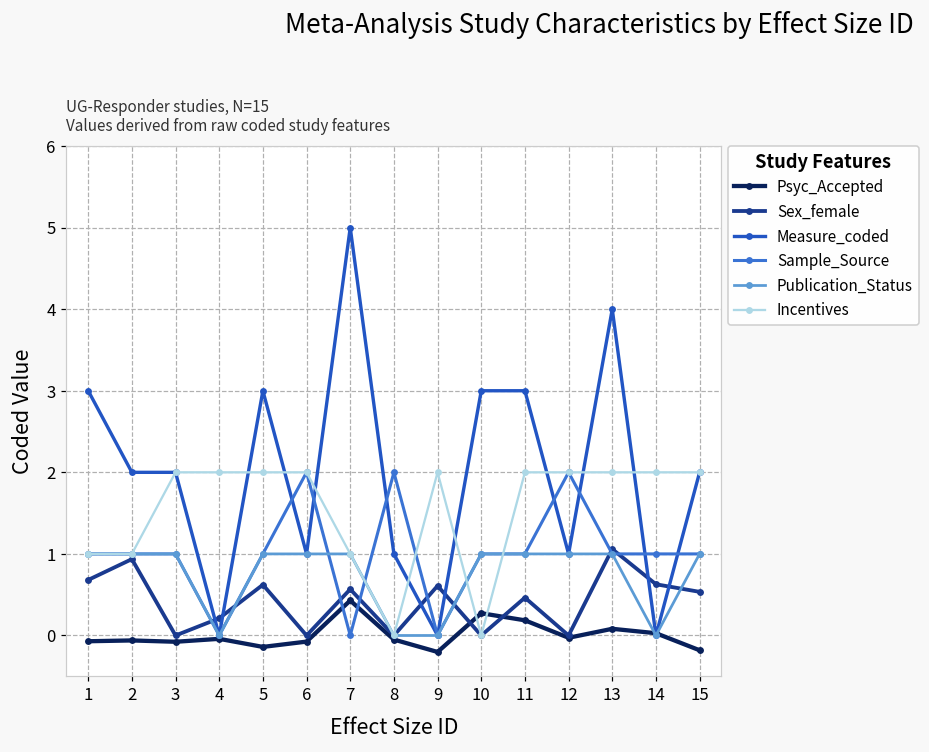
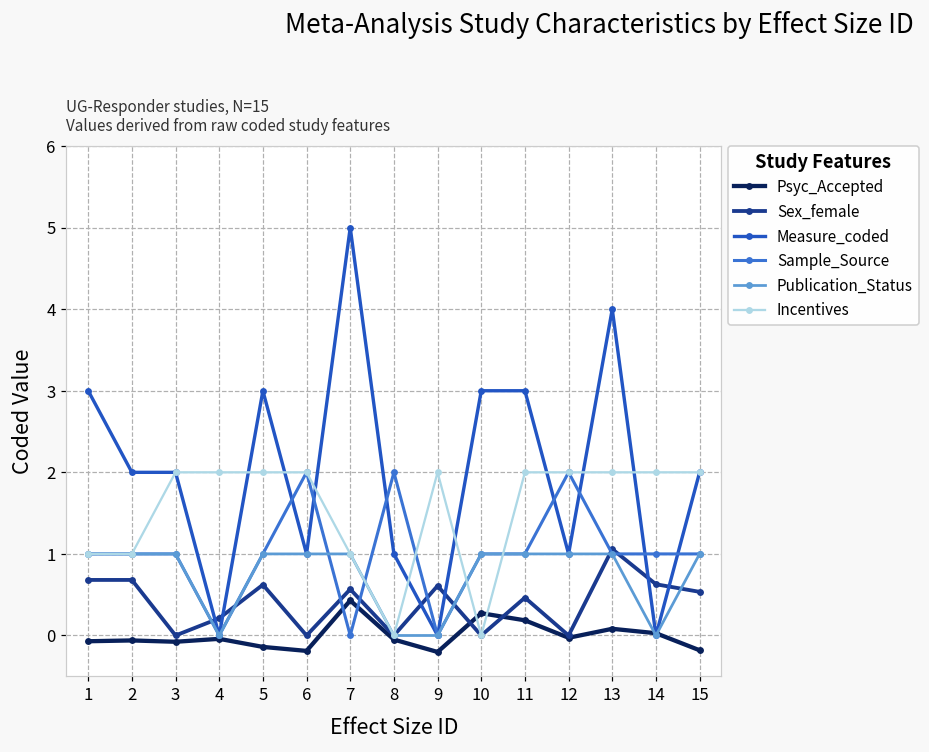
  {
    "Psyc_Accepted": {
      "1": -0.1,
      "2": -0.1,
      "3": -0.1,
      "4": 0.0,
      "5": -0.1,
-     "6": -0.1,
+     "6": -0.2,
      "7": 0.4,
      "8": -0.1,
      "9": -0.2,
      "10": 0.3,
      "11": 0.2,
      "13": 0.1,
      "15": -0.2
    },
    "Sex_female": {
      "1": 0.7,
-     "2": 0.9,
+     "2": 0.7,
      "3": 0.0,
      "4": 0.2,
      "5": 0.6,
      "6": 0.0,
      "7": 0.6,
      "9": 0.6,
      "11": 0.5,
      "13": 1.1,
      "14": 0.6,
      "15": 0.5
    },
    "Incentives": {
      "4": 2.0,
      "5": 2.0,
      "9": 2.0,
      "11": 2.0,
      "13": 2.0,
      "14": 2.0
    }
  }
